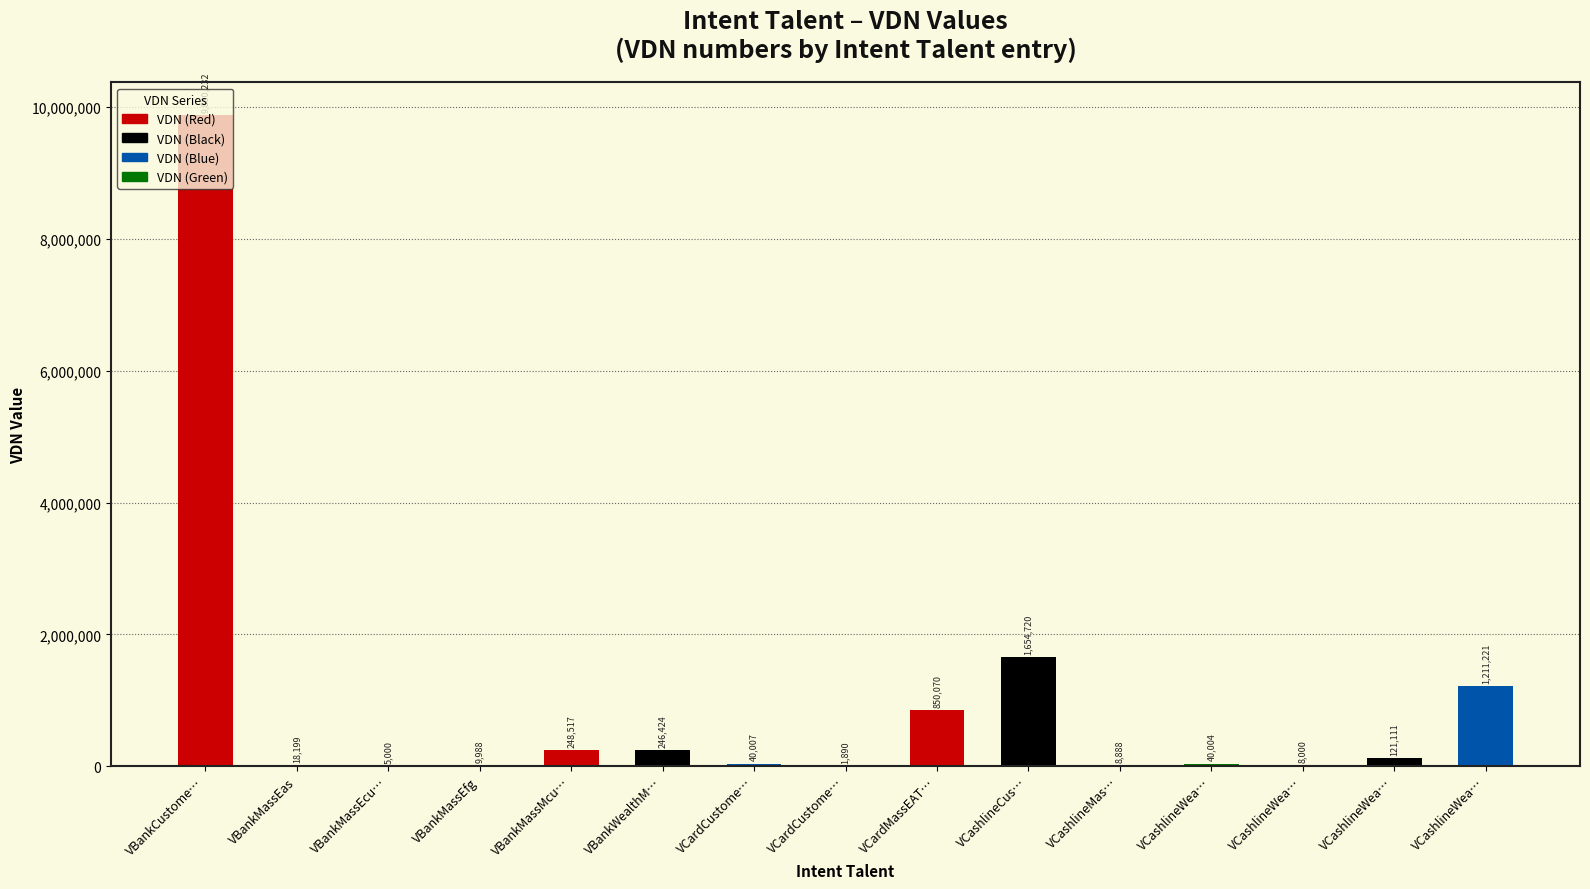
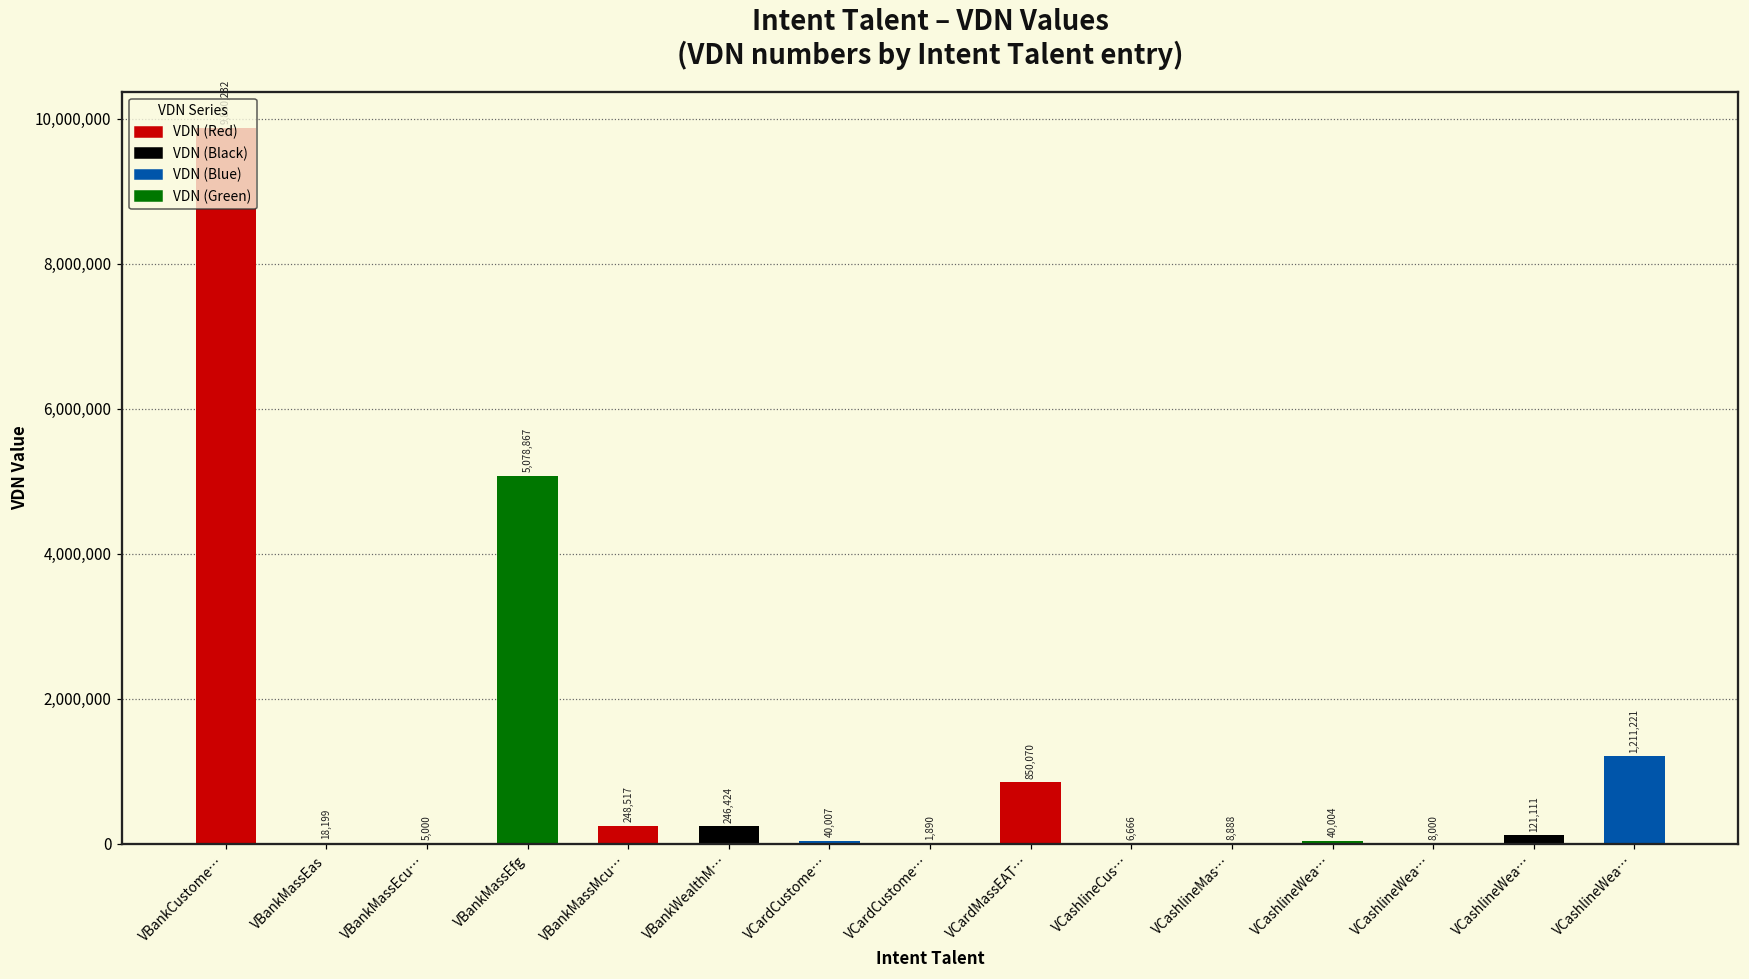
  {
    "VBankMassEas": "18,199",
    "VBankMassEcu…": "5,000",
-   "VBankMassEfg": "9,988",
+   "VBankMassEfg": "5,078,867",
    "VBankMassMcu…": "248,517",
    "VBankWealthM…": "246,424",
    "VCardMassEAT…": "850,070",
-   "VCashlineCus…": "1,654,720",
+   "VCashlineCus…": "6,666",
    "VCashlineMas…": "8,888"
  }
